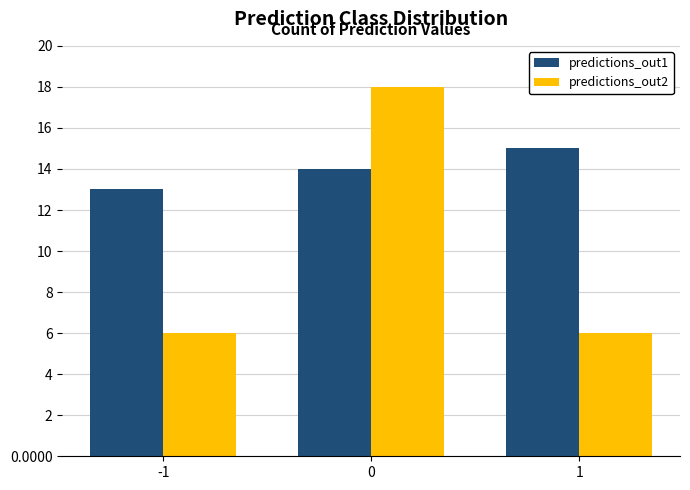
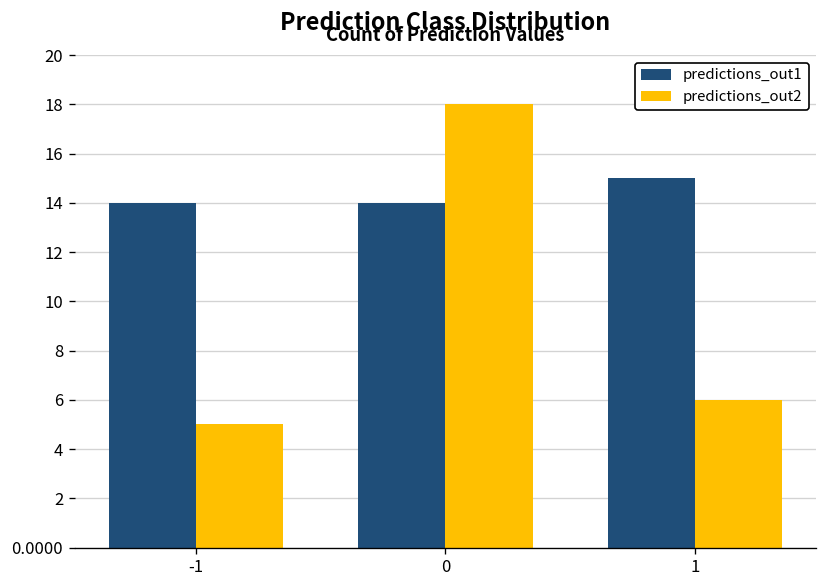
  {
    "predictions_out1": {
-     "-1": 13,
+     "-1": 14,
      "0": 14,
      "1": 15
    },
    "predictions_out2": {
-     "-1": 6,
+     "-1": 5,
      "0": 18,
      "1": 6
    }
  }
